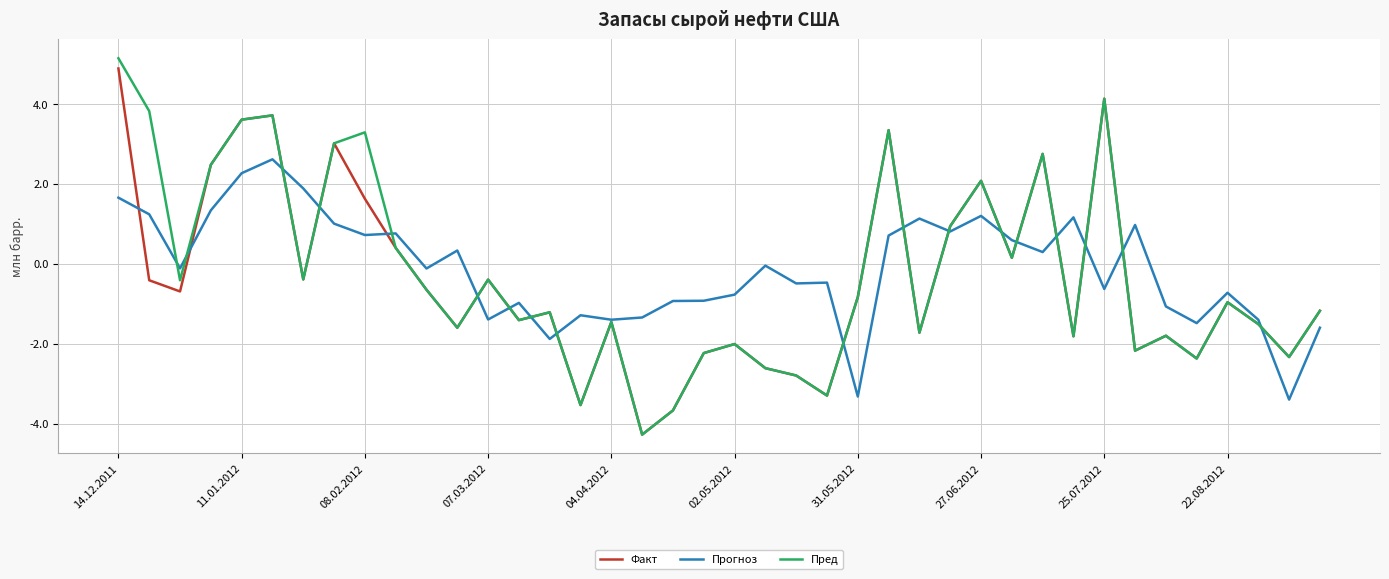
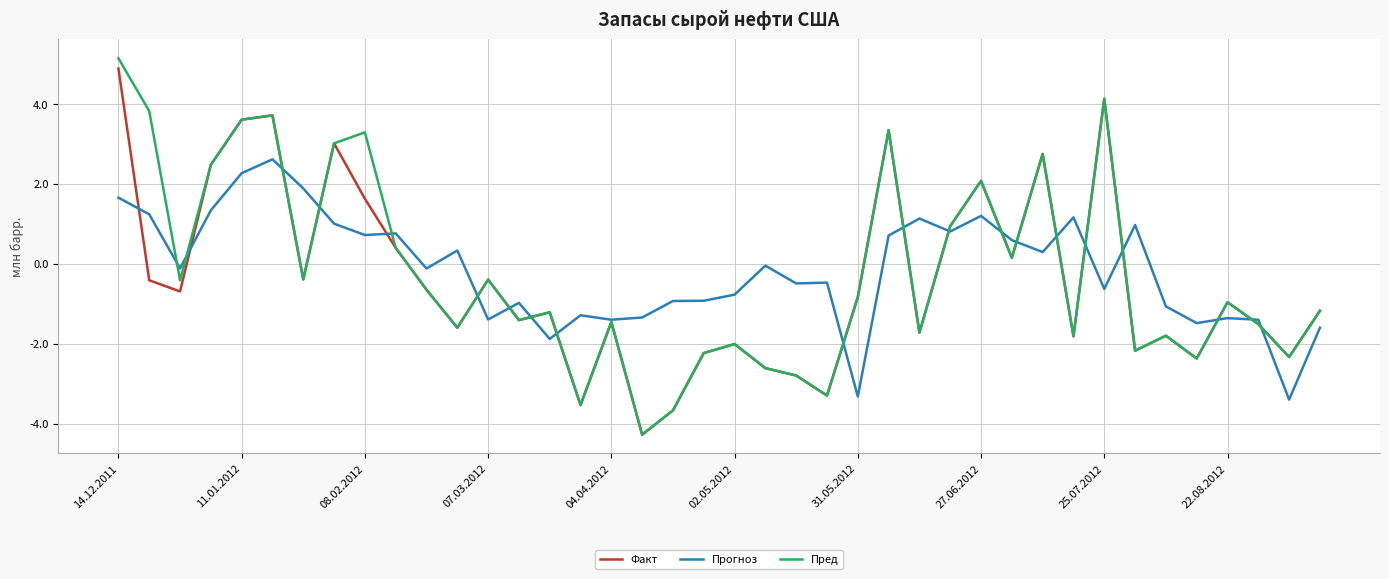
  {
    "Факт": {
      "14.12.2011": 4.9,
      "08.02.2012": 1.6
    },
    "Прогноз": {
      "14.12.2011": 1.7,
      "11.01.2012": 2.3,
      "08.02.2012": 0.7,
      "07.03.2012": -1.4,
      "02.05.2012": -0.8,
      "31.05.2012": -3.3,
      "27.06.2012": 1.2,
      "25.07.2012": -0.6,
-     "22.08.2012": -0.7
+     "22.08.2012": -1.4
    },
    "Пред": {
      "14.12.2011": 5.1,
      "08.02.2012": 3.3
    }
  }
